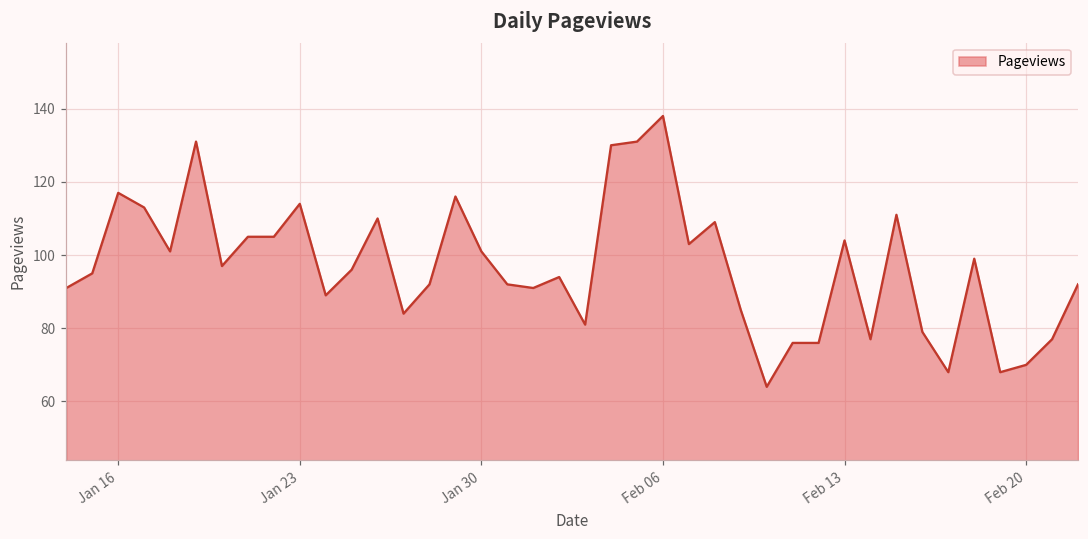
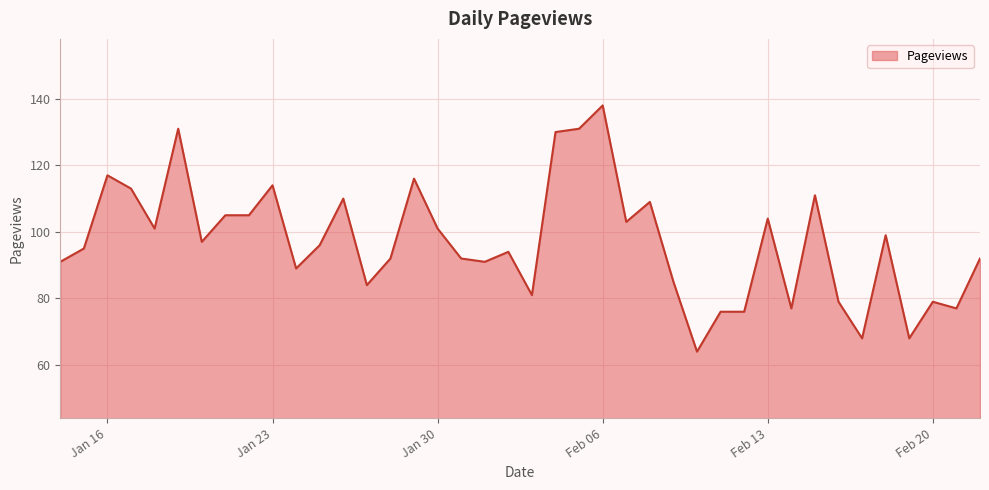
  {
    "Jan 16": 117,
    "Jan 23": 114,
    "Jan 30": 101,
    "Feb 06": 138,
    "Feb 13": 104,
-   "Feb 20": 70
+   "Feb 20": 79
  }
